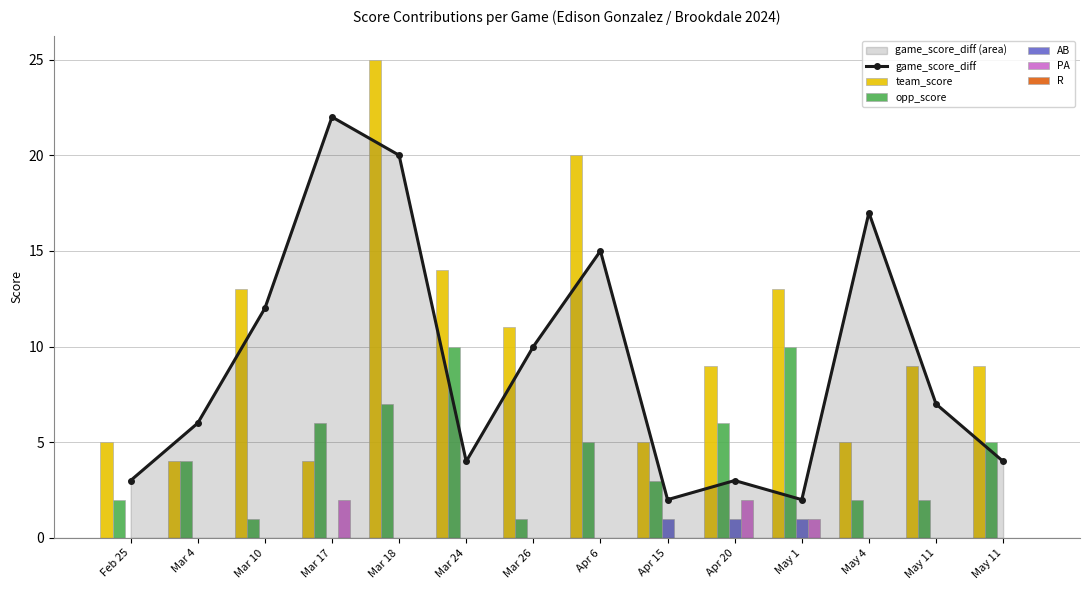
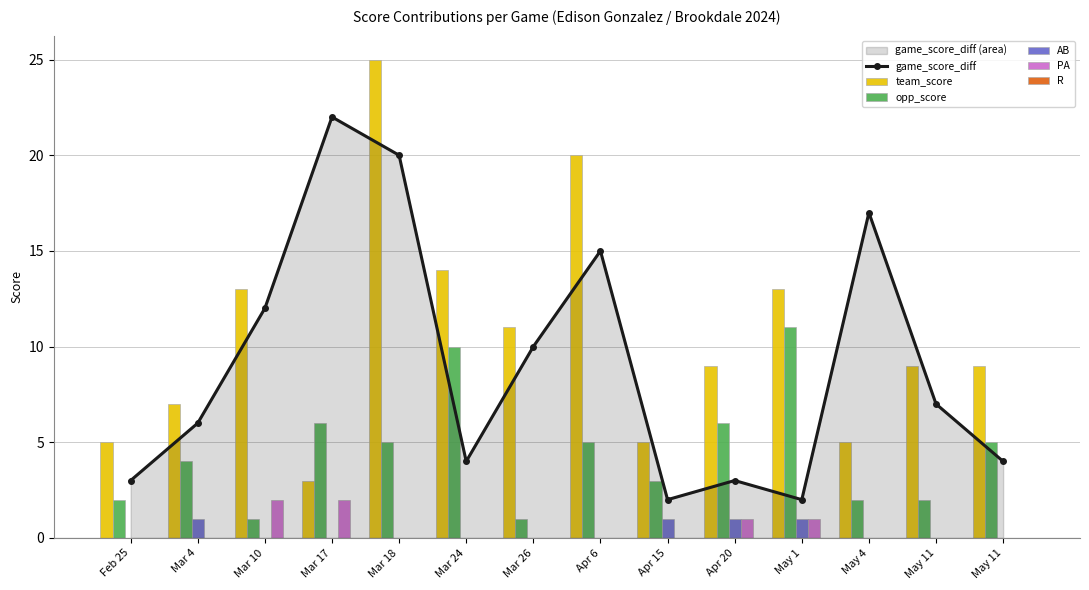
  {
    "team_score": {
      "Feb 25": 5,
-     "Mar 4": 4,
+     "Mar 4": 7,
      "Mar 10": 13,
-     "Mar 17": 4,
+     "Mar 17": 3,
      "Mar 18": 25,
      "Mar 24": 14,
      "Mar 26": 11,
      "Apr 6": 20,
      "Apr 15": 5,
      "Apr 20": 9,
      "May 1": 13,
      "May 4": 5
    },
    "game_score_diff (area)": {
      "Feb 25": 3,
      "Mar 4": 6,
      "Mar 10": 12,
      "Mar 17": 22,
      "Mar 18": 20,
      "Mar 24": 4,
      "Mar 26": 10,
      "Apr 6": 15,
      "Apr 15": 2,
      "Apr 20": 3,
      "May 1": 2,
      "May 4": 17
    },
    "opp_score": {
      "Feb 25": 2,
      "Mar 4": 4,
      "Mar 10": 1,
      "Mar 17": 6,
-     "Mar 18": 7,
+     "Mar 18": 5,
      "Mar 24": 10,
      "Mar 26": 1,
      "Apr 6": 5,
      "Apr 15": 3,
      "Apr 20": 6,
-     "May 1": 10,
+     "May 1": 11,
      "May 4": 2
    },
    "AB": {
      "Feb 25": 0,
-     "Mar 4": 0,
+     "Mar 4": 1,
      "Mar 10": 0,
      "Mar 17": 0,
      "Mar 18": 0,
      "Mar 24": 0,
      "Mar 26": 0,
      "Apr 6": 0,
      "Apr 15": 1,
      "Apr 20": 1,
      "May 1": 1,
      "May 4": 0
    },
    "PA": {
      "Feb 25": 0,
      "Mar 4": 0,
-     "Mar 10": 0,
+     "Mar 10": 2,
      "Mar 17": 2,
      "Mar 18": 0,
      "Mar 24": 0,
      "Mar 26": 0,
      "Apr 6": 0,
      "Apr 15": 0,
-     "Apr 20": 2,
+     "Apr 20": 1,
      "May 1": 1,
      "May 4": 0
    },
    "R": {
      "Feb 25": 0,
      "Mar 4": 0,
      "Mar 10": 0,
      "Mar 17": 0,
      "Mar 18": 0,
      "Mar 24": 0,
      "Mar 26": 0,
      "Apr 6": 0,
      "Apr 15": 0,
      "Apr 20": 0,
      "May 1": 0,
      "May 4": 0
    }
  }
